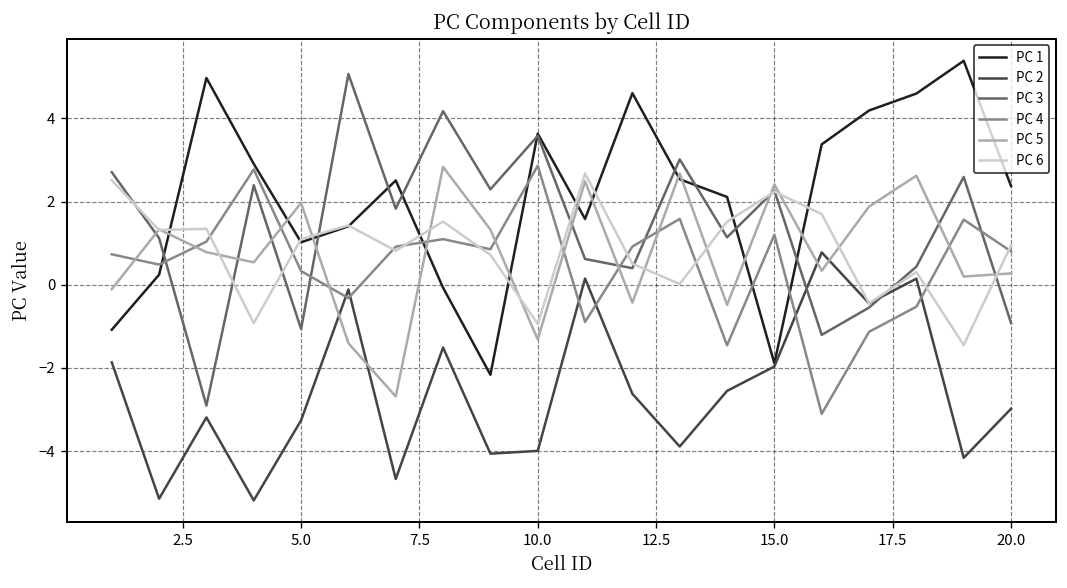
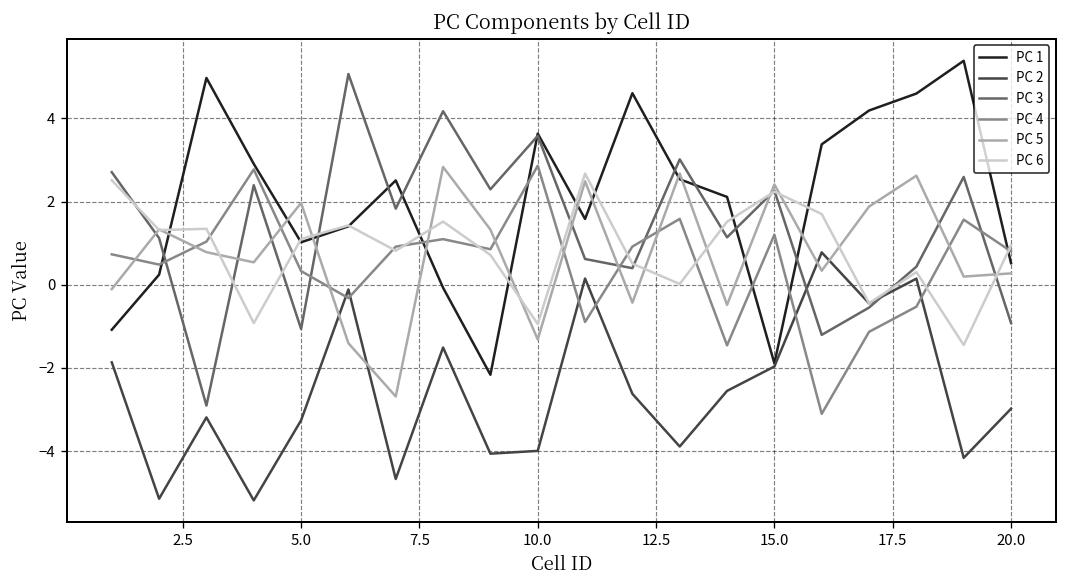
  {
    "PC 1": {
      "5.0": 1.0,
      "15.0": -1.9,
-     "20.0": 2.4
+     "20.0": 0.5
    }
  }
